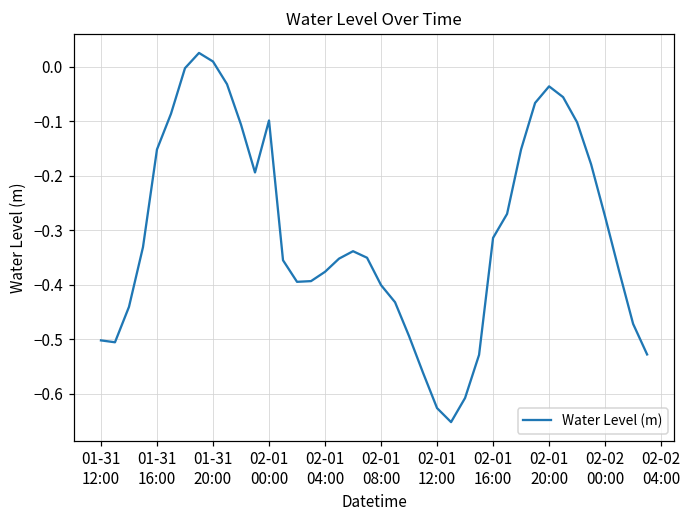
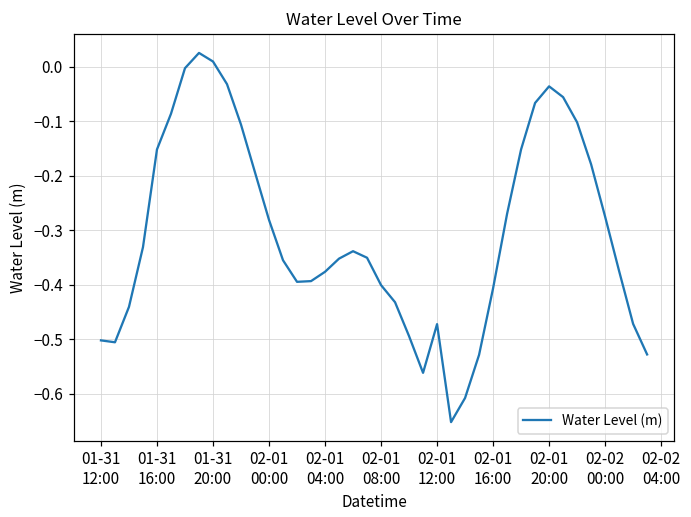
  {
    "01-31 12:00": -0.50,
    "01-31 16:00": -0.15,
    "01-31 20:00": 0.01,
-   "02-01 00:00": -0.10,
+   "02-01 00:00": -0.28,
    "02-01 04:00": -0.38,
    "02-01 08:00": -0.40,
-   "02-01 12:00": -0.63,
-   "02-01 16:00": -0.31,
+   "02-01 12:00": -0.47,
+   "02-01 16:00": -0.41,
    "02-01 20:00": -0.04,
    "02-02 00:00": -0.27
  }
